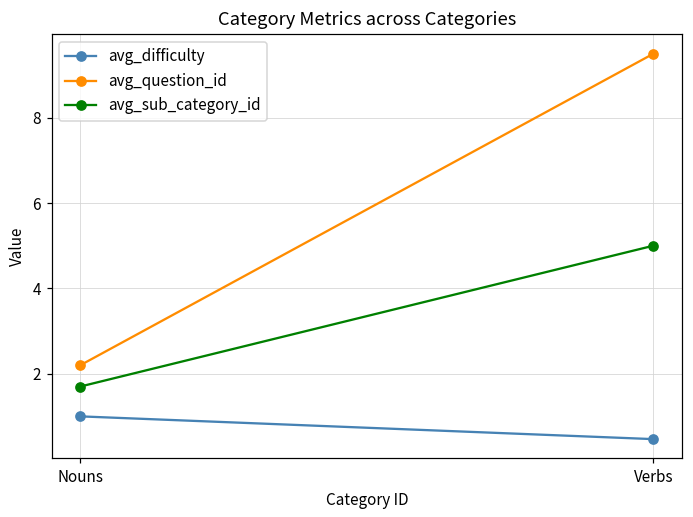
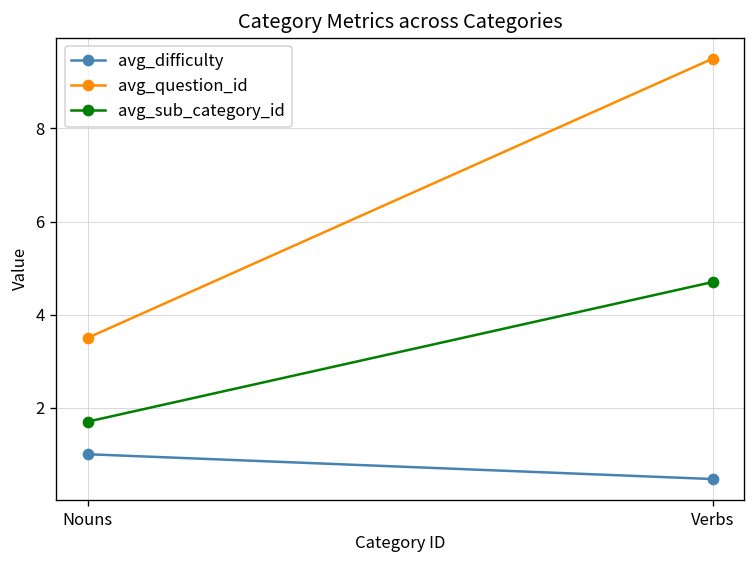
  {
    "avg_difficulty": {
      "Nouns": 1.0,
      "Verbs": 0.5
    },
    "avg_question_id": {
-     "Nouns": 2.2,
+     "Nouns": 3.5,
      "Verbs": 9.5
    },
    "avg_sub_category_id": {
      "Nouns": 1.7,
-     "Verbs": 5.0
+     "Verbs": 4.7
    }
  }
